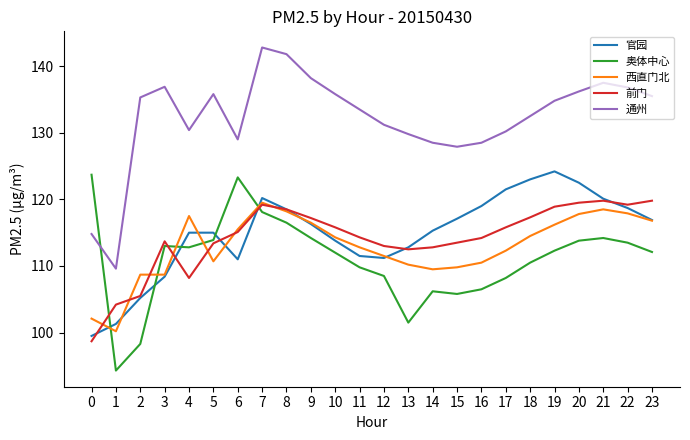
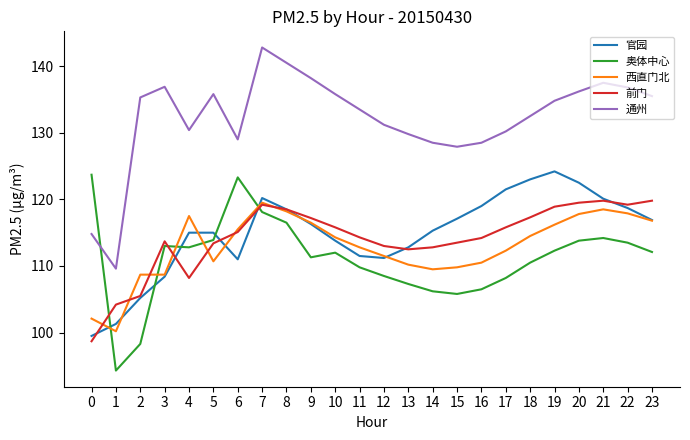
  {
    "官园": {
      "0": 100,
      "1": 101,
      "4": 115,
      "5": 115,
      "6": 111,
      "7": 120,
      "10": 114,
      "11": 112,
      "14": 115,
      "15": 117,
      "16": 119,
      "17": 122,
      "18": 123,
      "19": 124,
      "20": 123,
      "22": 119
    },
    "奥体中心": {
      "0": 124,
      "1": 94,
      "2": 98,
      "3": 113,
      "4": 113,
      "5": 114,
      "6": 123,
      "7": 118,
      "8": 117,
-     "9": 114,
+     "9": 111,
      "10": 112,
      "11": 110,
      "12": 109,
-     "13": 102,
+     "13": 107,
      "14": 106,
      "15": 106,
      "16": 107,
      "17": 108,
      "18": 111,
      "19": 112,
      "20": 114,
      "21": 114,
      "22": 114,
      "23": 112
    },
    "西直门北": {
      "0": 102,
      "1": 100,
      "2": 109,
      "4": 118,
      "5": 111,
      "6": 116,
      "10": 114,
      "11": 113,
      "13": 110,
      "14": 110,
      "15": 110,
      "16": 111,
      "17": 112,
      "18": 115,
      "19": 116,
      "20": 118,
      "21": 119,
      "22": 118
    },
    "前门": {
      "0": 99,
      "1": 104,
      "3": 114,
      "4": 108,
      "5": 113,
      "6": 115,
      "9": 117,
      "10": 116,
      "11": 114,
      "12": 113,
      "14": 113,
      "15": 114,
      "16": 114,
      "17": 116,
      "18": 117,
      "19": 119,
      "20": 120,
      "22": 119,
      "23": 120
    },
    "通州": {
      "0": 115,
      "1": 110,
      "2": 135,
      "3": 137,
      "4": 130,
      "5": 136,
      "6": 129,
      "7": 143,
-     "8": 142,
+     "8": 141,
      "9": 138,
      "10": 136,
      "11": 134,
      "12": 131,
      "13": 130,
      "14": 129,
      "15": 128,
      "16": 129,
      "17": 130,
      "18": 133,
      "19": 135,
      "20": 136
    }
  }
